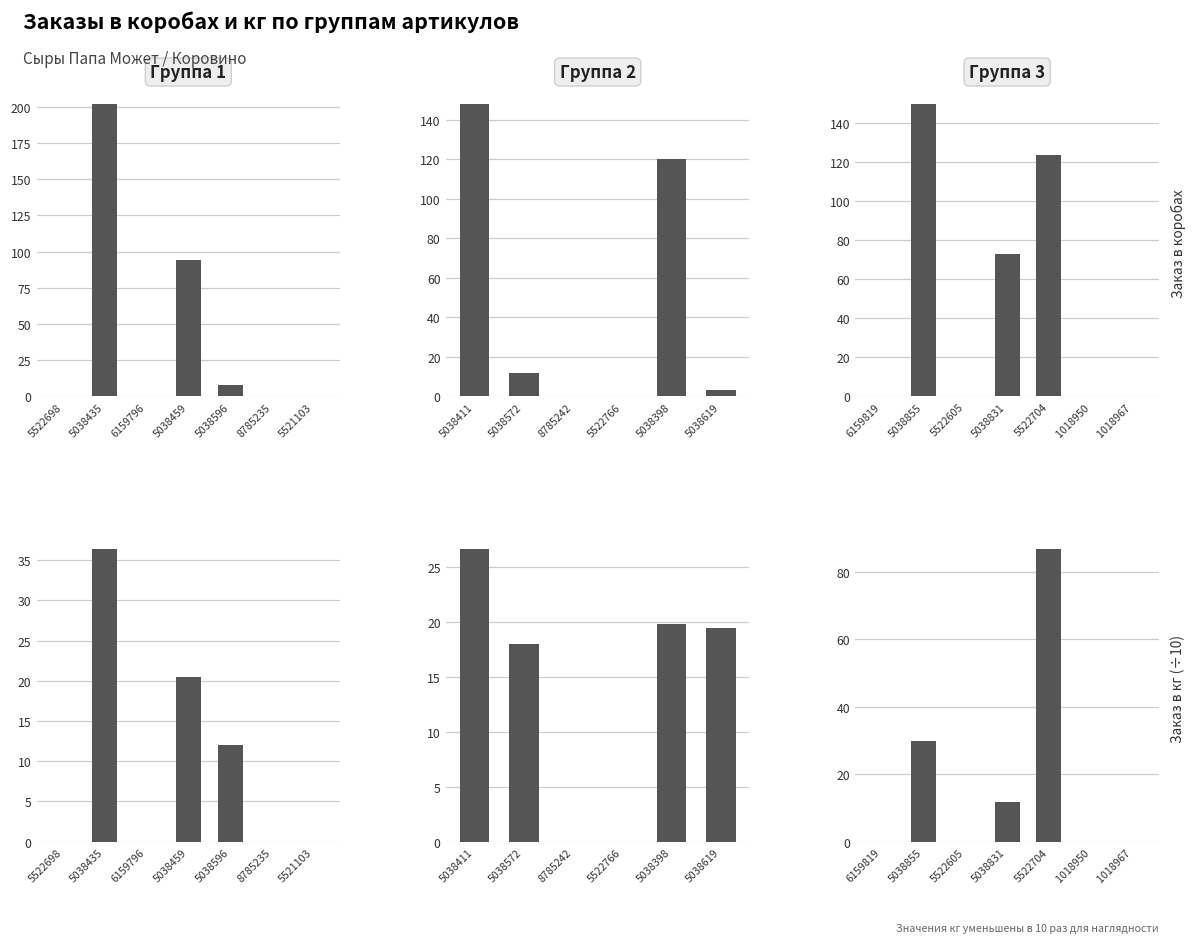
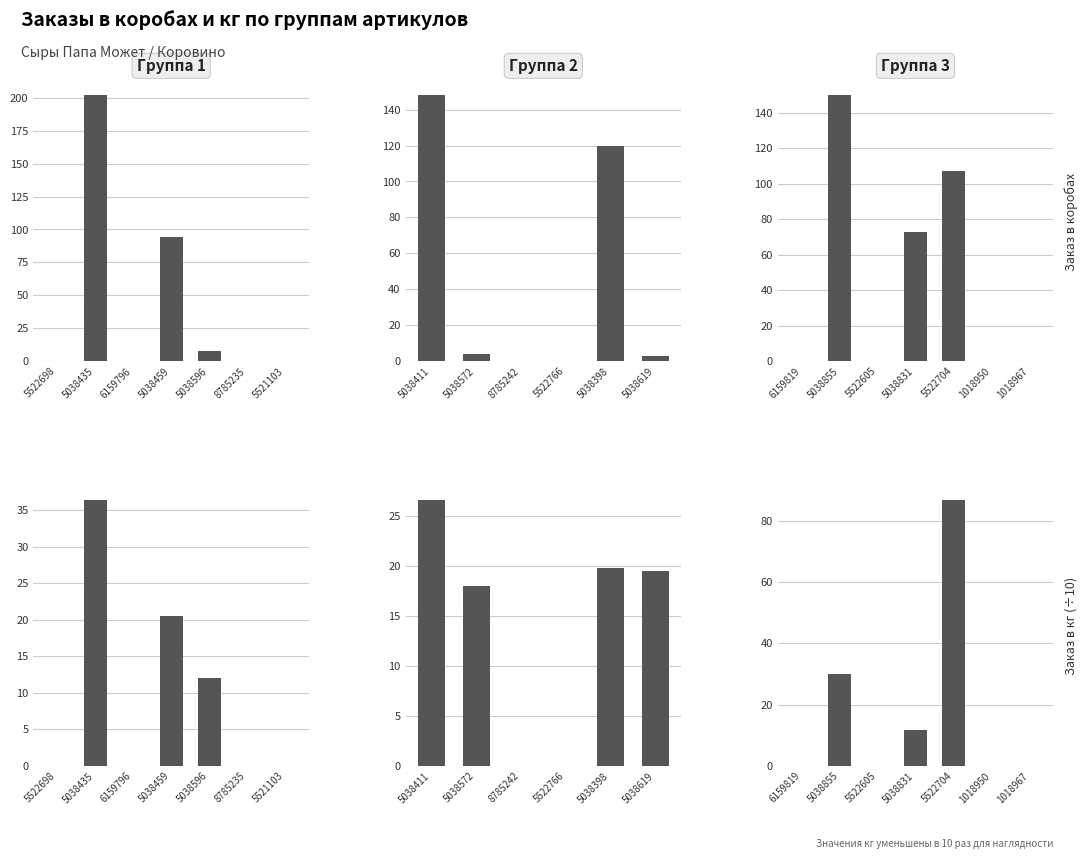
  {
    "Группа 1": {
      "5522698": 0,
      "5038435": 202,
      "6159796": 0,
      "5038459": 94,
      "5038596": 8,
      "8785235": 0,
      "5521103": 0
    },
    "Группа 2": {
      "5038411": 148,
-     "5038572": 12,
+     "5038572": 4,
      "8785242": 0,
      "5522766": 0,
      "5038398": 120,
      "5038619": 3
    },
    "Группа 3": {
      "6159819": 0,
      "5038855": 150,
      "5522605": 0,
      "5038831": 73,
-     "5522704": 124,
+     "5522704": 107,
      "1018950": 0,
      "1018967": 0
    }
  }
